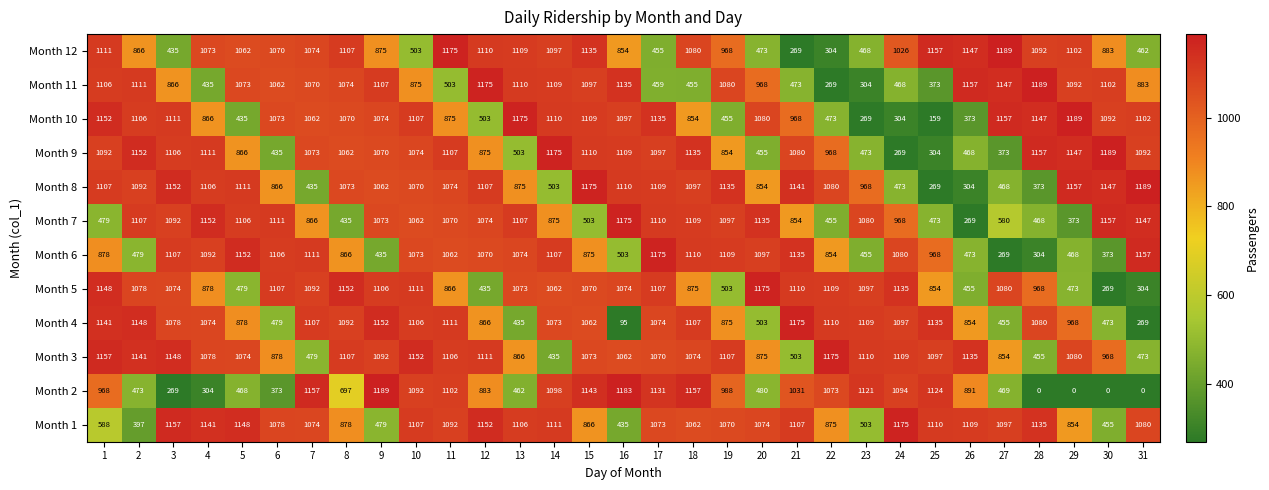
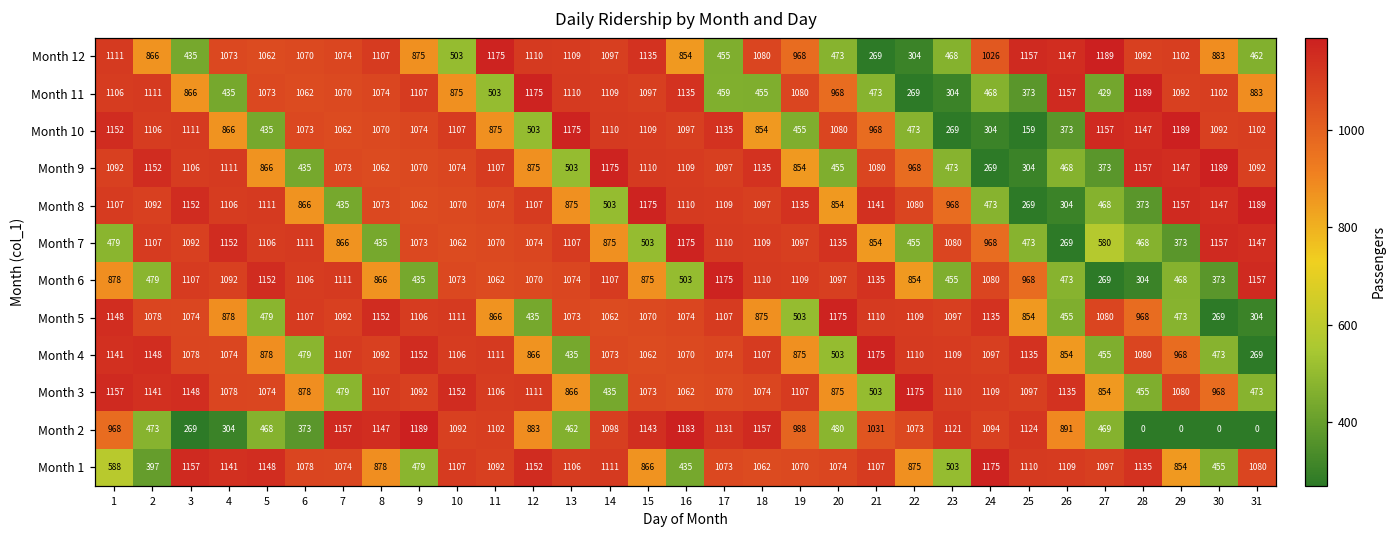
  {
    "Month 11": {
      "1": 1106,
      "2": 1111,
      "3": 866,
      "4": 435,
      "5": 1073,
      "6": 1062,
      "7": 1070,
      "8": 1074,
      "9": 1107,
      "10": 875,
      "11": 503,
      "12": 1175,
      "13": 1110,
      "14": 1109,
      "15": 1097,
      "16": 1135,
      "17": 459,
      "18": 455,
      "19": 1080,
      "20": 968,
      "21": 473,
      "22": 269,
      "23": 304,
      "24": 468,
      "25": 373,
      "26": 1157,
-     "27": 1147,
+     "27": 429,
      "28": 1189,
      "29": 1092,
      "30": 1102,
      "31": 883
    },
    "Month 4": {
      "1": 1141,
      "2": 1148,
      "3": 1078,
      "4": 1074,
      "5": 878,
      "6": 479,
      "7": 1107,
      "8": 1092,
      "9": 1152,
      "10": 1106,
      "11": 1111,
      "12": 866,
      "13": 435,
      "14": 1073,
      "15": 1062,
-     "16": 95,
+     "16": 1070,
      "17": 1074,
      "18": 1107,
      "19": 875,
      "20": 503,
      "21": 1175,
      "22": 1110,
      "23": 1109,
      "24": 1097,
      "25": 1135,
      "26": 854,
      "27": 455,
      "28": 1080,
      "29": 968,
      "30": 473,
      "31": 269
    },
    "Month 2": {
      "1": 968,
      "2": 473,
      "3": 269,
      "4": 304,
      "5": 468,
      "6": 373,
      "7": 1157,
-     "8": 697,
+     "8": 1147,
      "9": 1189,
      "10": 1092,
      "11": 1102,
      "12": 883,
      "13": 462,
      "14": 1098,
      "15": 1143,
      "16": 1183,
      "17": 1131,
      "18": 1157,
      "19": 988,
      "20": 480,
      "21": 1031,
      "22": 1073,
      "23": 1121,
      "24": 1094,
      "25": 1124,
      "26": 891,
      "27": 469,
      "28": 0,
      "29": 0,
      "30": 0,
      "31": 0
    }
  }
